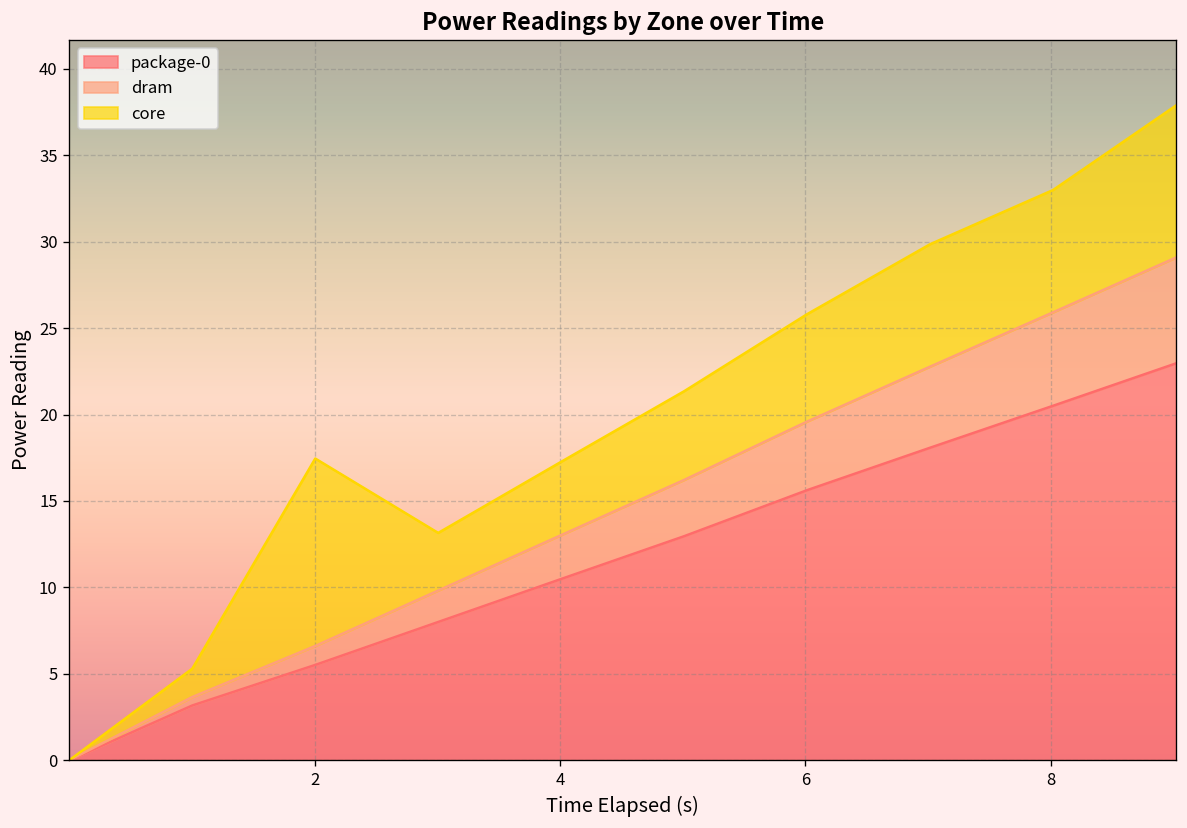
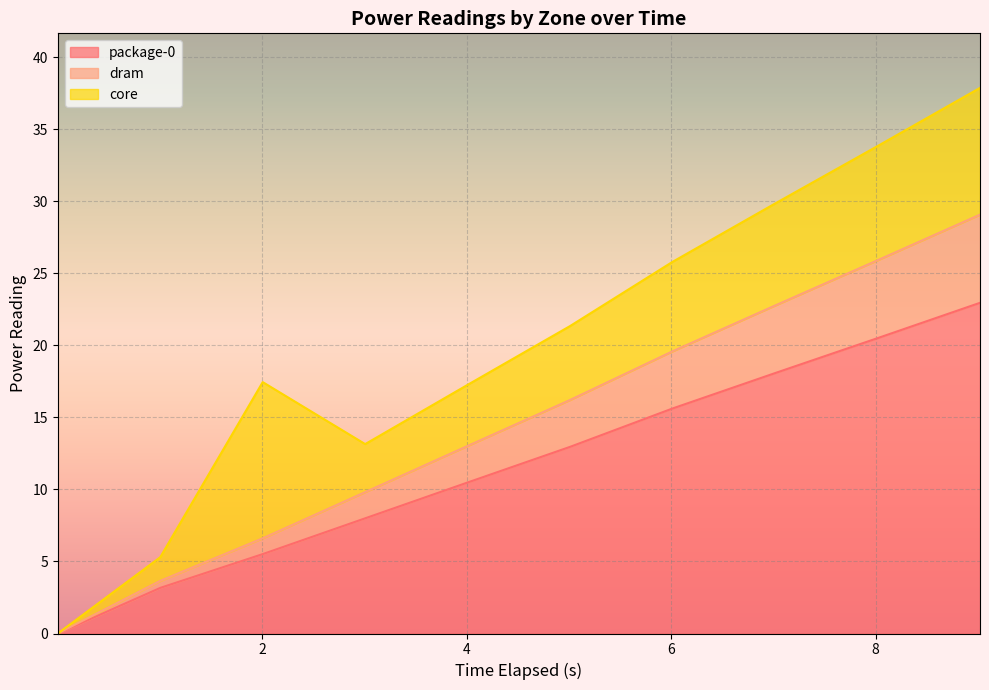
  {
    "core": {
      "2": 10.8,
      "4": 4.2,
      "6": 6.2,
-     "8": 7.1
+     "8": 7.9
    }
  }
